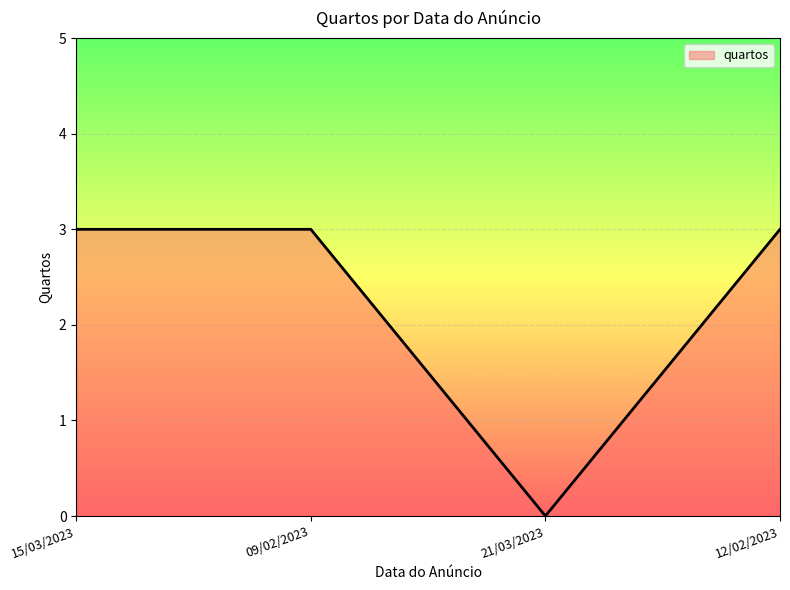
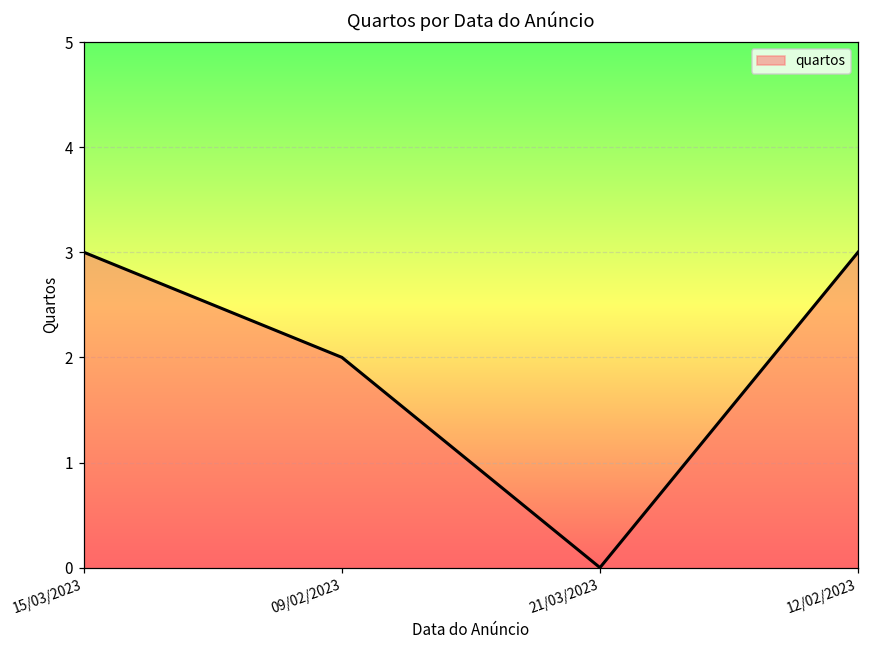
  {
    "15/03/2023": 3,
-   "09/02/2023": 3,
+   "09/02/2023": 2,
    "21/03/2023": 0,
    "12/02/2023": 3
  }
